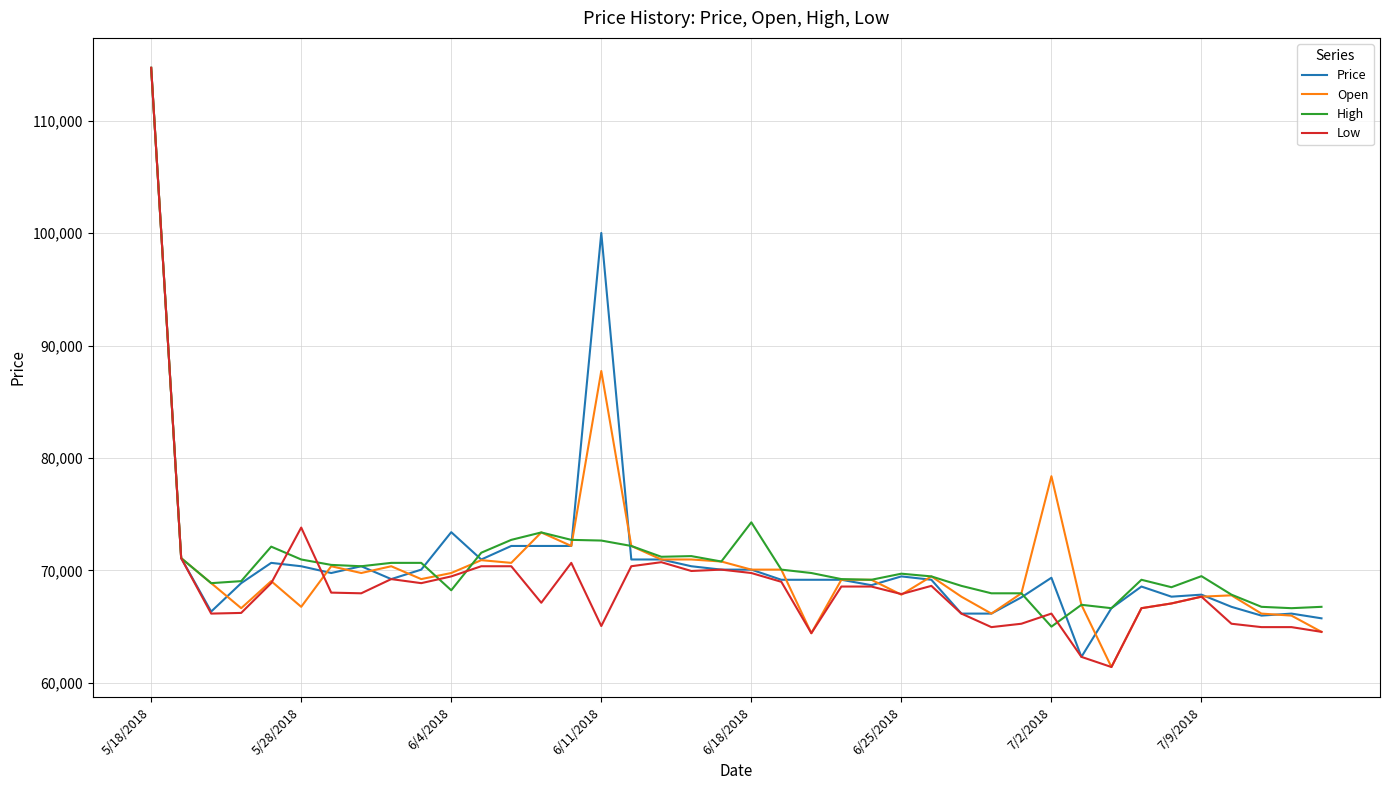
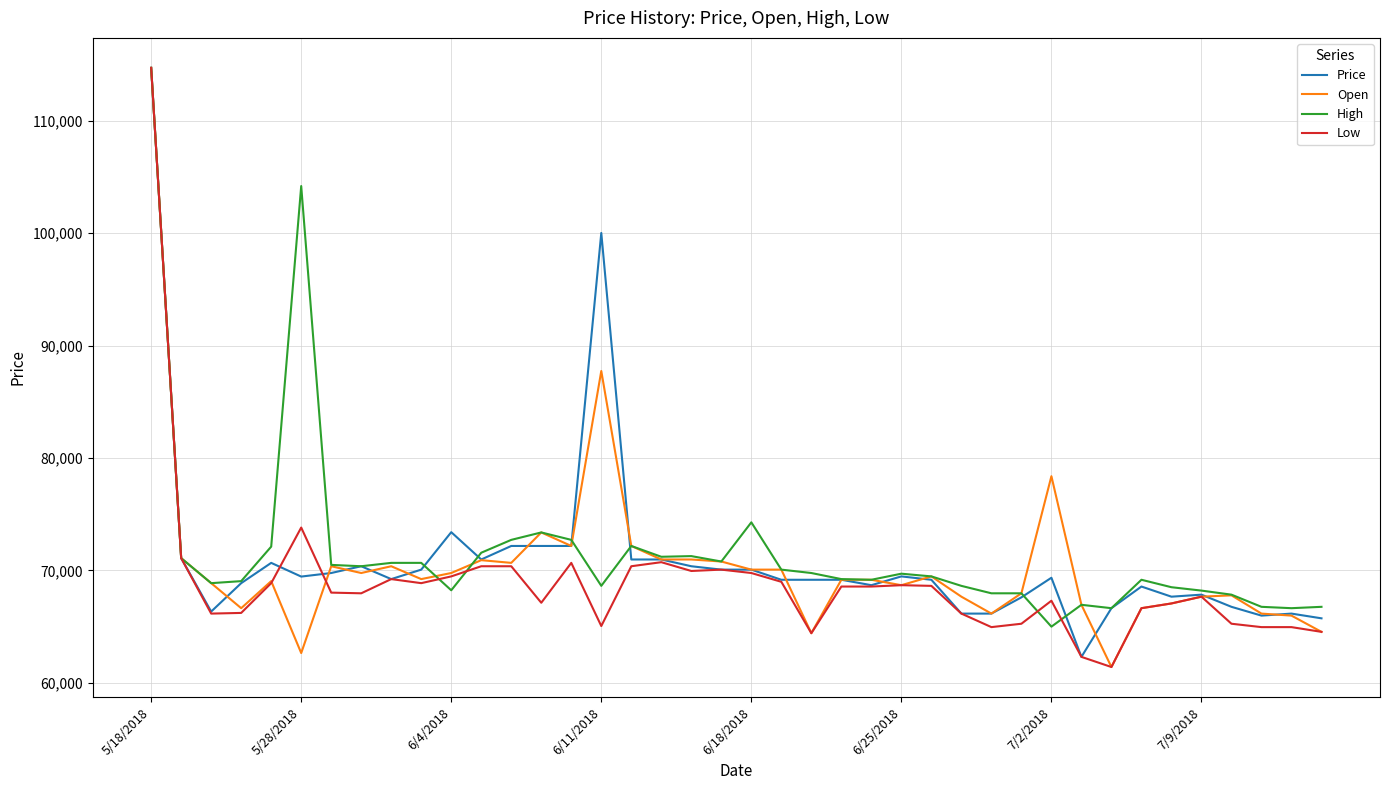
  {
    "Price": {
-     "5/28/2018": "70,400",
+     "5/28/2018": "69,500",
      "6/4/2018": "73,400",
      "6/11/2018": "100,000",
      "6/25/2018": "69,500",
      "7/2/2018": "69,400"
    },
    "Open": {
-     "5/28/2018": "66,800",
+     "5/28/2018": "62,700",
      "6/4/2018": "69,800",
      "6/11/2018": "87,700",
-     "6/25/2018": "67,800",
+     "6/25/2018": "68,700",
      "7/2/2018": "78,400"
    },
    "High": {
-     "5/28/2018": "71,000",
+     "5/28/2018": "104,200",
      "6/4/2018": "68,200",
-     "6/11/2018": "72,700",
+     "6/11/2018": "68,600",
      "6/18/2018": "74,300",
      "6/25/2018": "69,700",
      "7/2/2018": "65,000",
-     "7/9/2018": "69,500"
+     "7/9/2018": "68,200"
    },
    "Low": {
      "5/28/2018": "73,800",
      "6/4/2018": "69,500",
      "6/11/2018": "65,100",
      "6/18/2018": "69,800",
-     "6/25/2018": "67,900",
-     "7/2/2018": "66,200"
+     "6/25/2018": "68,700",
+     "7/2/2018": "67,300"
    }
  }
